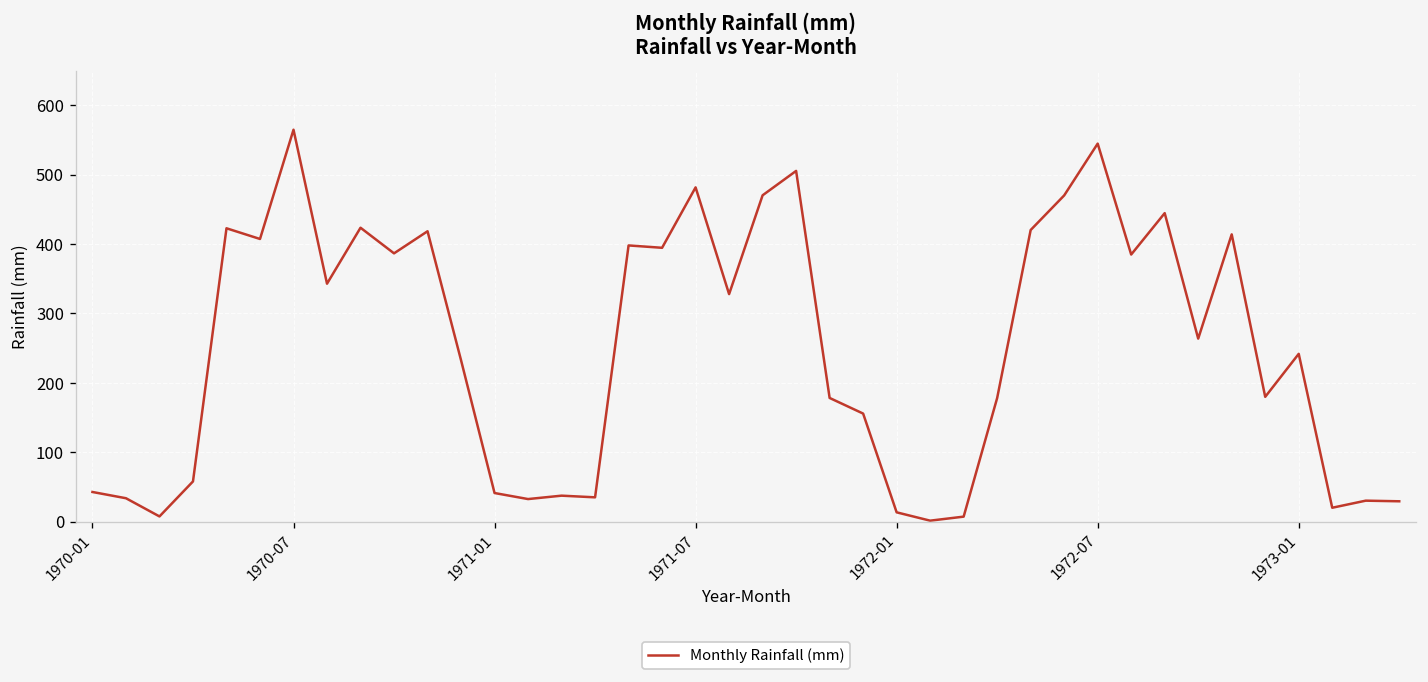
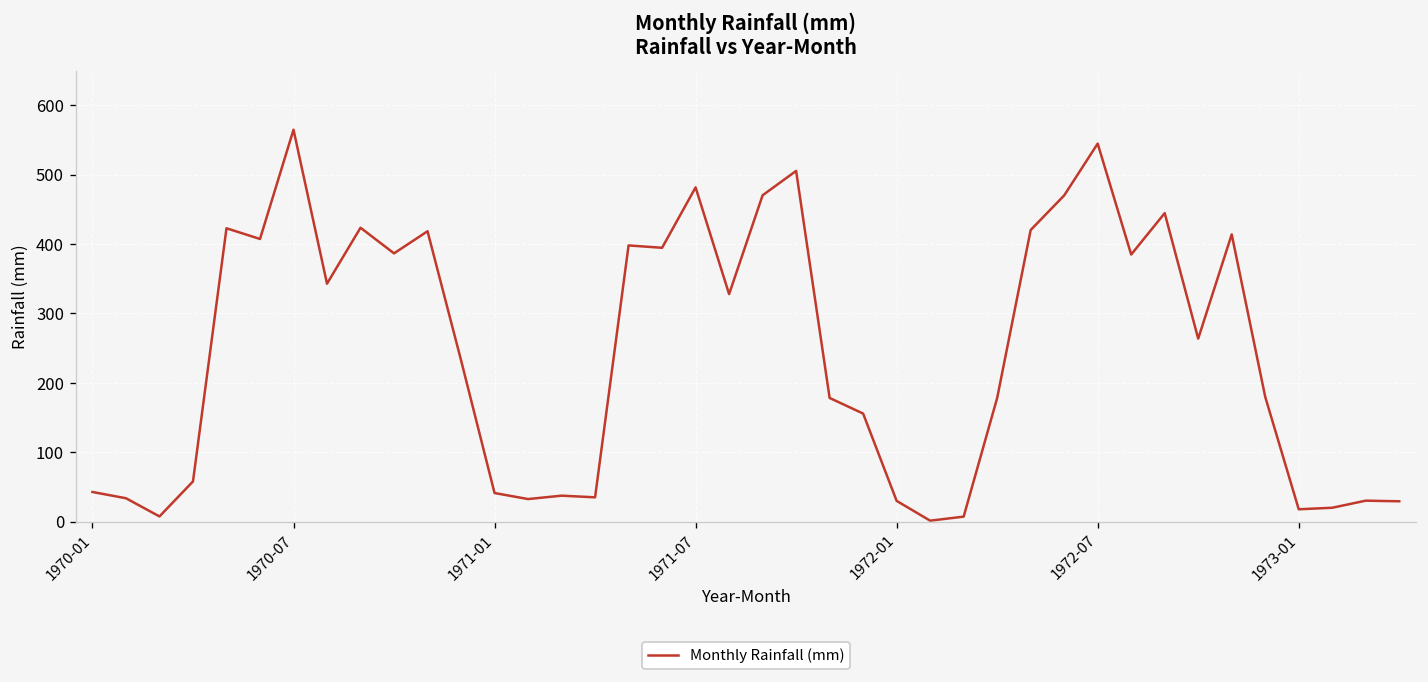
  {
    "1970-01": 40,
    "1970-07": 560,
    "1971-01": 40,
    "1971-07": 480,
-   "1972-01": 10,
+   "1972-01": 30,
    "1972-07": 540,
-   "1973-01": 240
+   "1973-01": 20
  }
